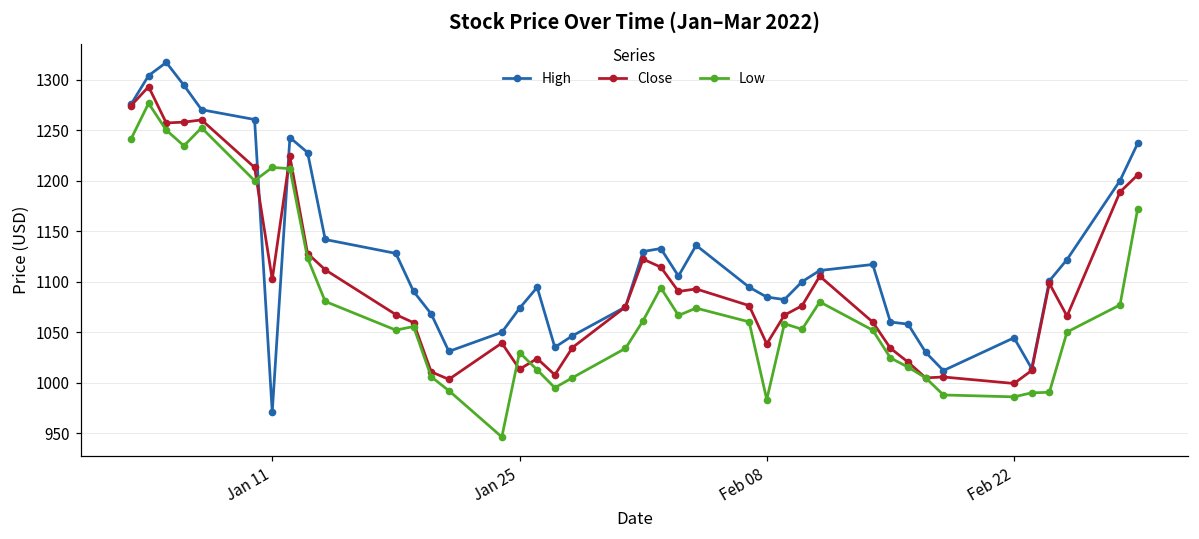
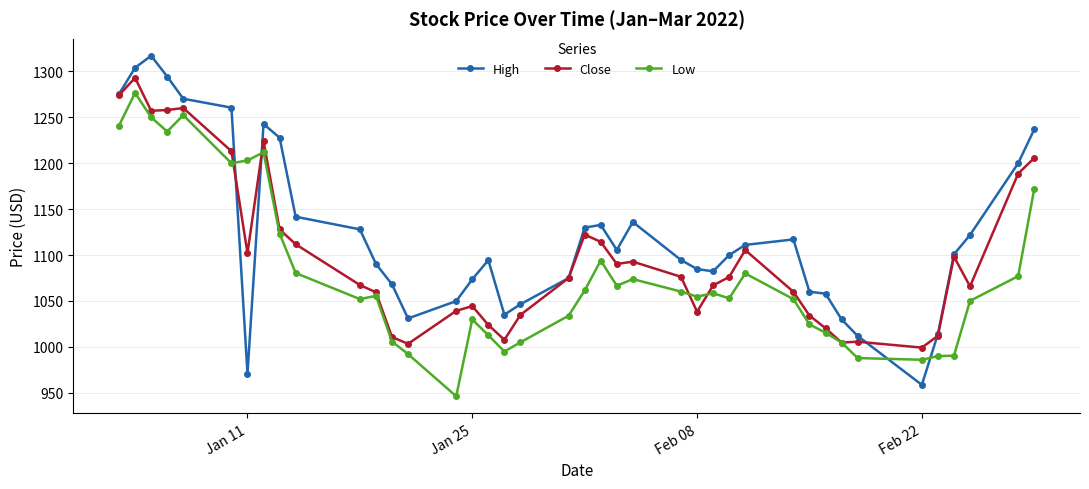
  {
    "High": {
      "Jan 11": 970,
      "Jan 25": 1070,
      "Feb 08": 1080,
-     "Feb 22": 1040
+     "Feb 22": 960
    },
    "Close": {
      "Jan 11": 1100,
-     "Jan 25": 1010,
+     "Jan 25": 1040,
      "Feb 08": 1040,
      "Feb 22": 1000
    },
    "Low": {
-     "Jan 11": 1210,
+     "Jan 11": 1200,
      "Jan 25": 1030,
-     "Feb 08": 980,
+     "Feb 08": 1050,
      "Feb 22": 990
    }
  }
